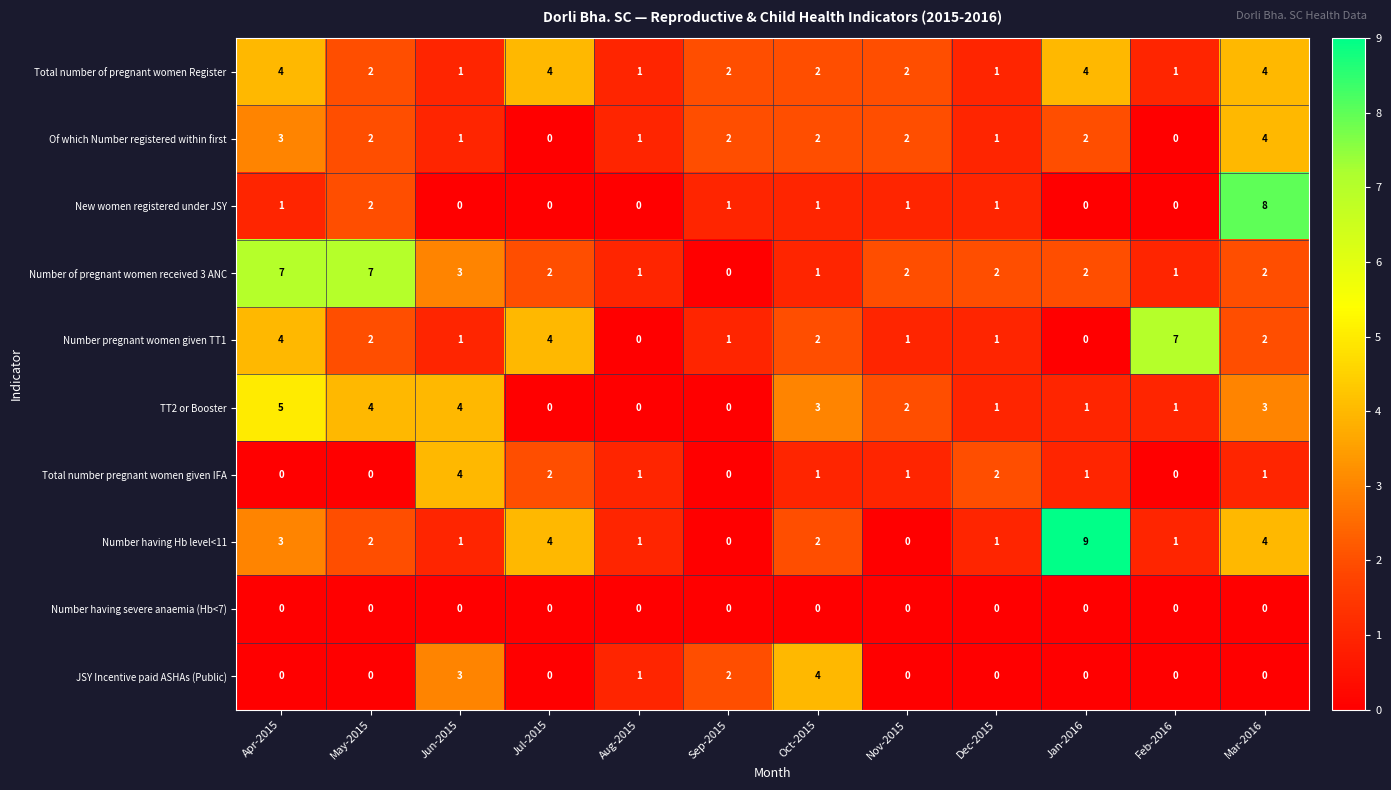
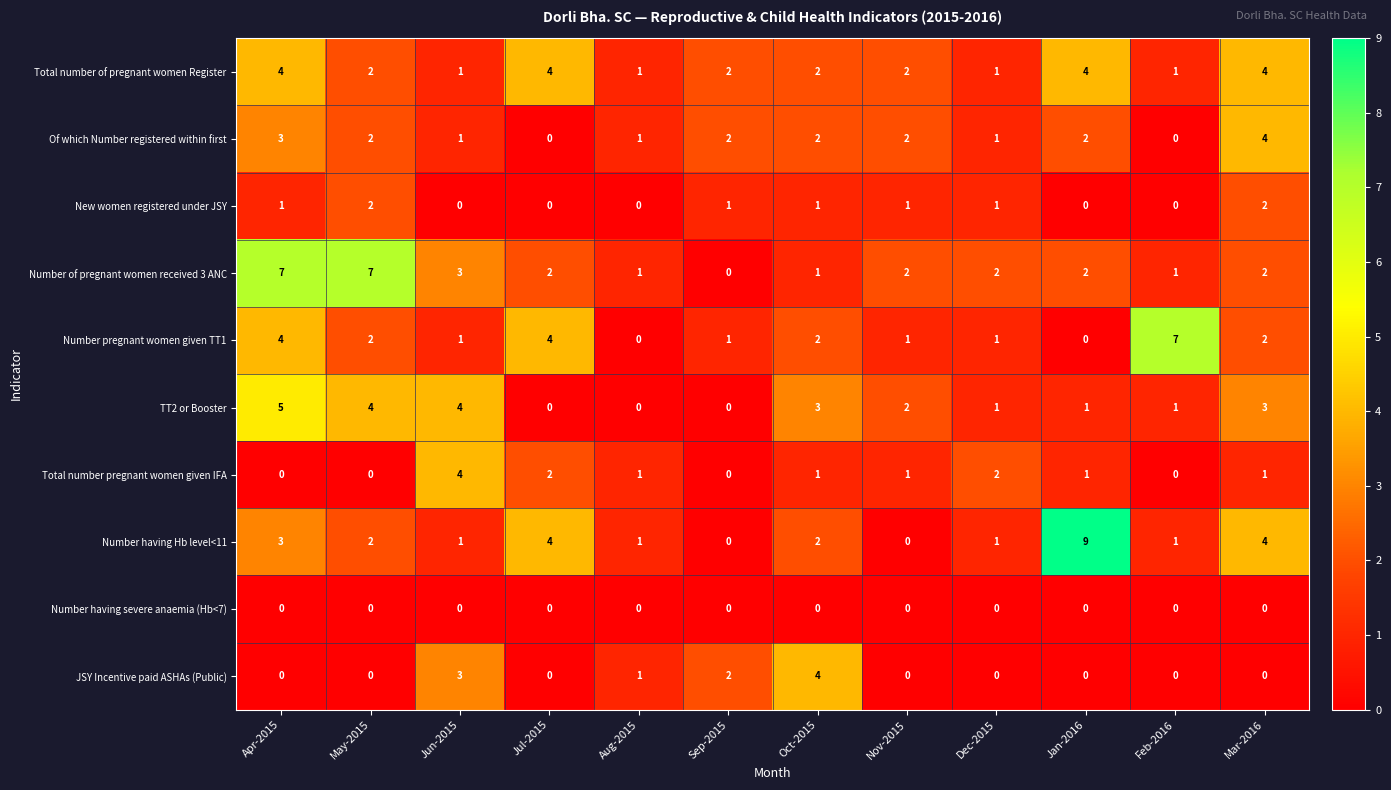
  {
    "Total number of pregnant women Register": {
      "Apr-2015": 4,
      "May-2015": 2,
      "Jun-2015": 1,
      "Jul-2015": 4,
      "Aug-2015": 1,
      "Sep-2015": 2,
      "Oct-2015": 2,
      "Nov-2015": 2,
      "Dec-2015": 1,
      "Jan-2016": 4,
      "Feb-2016": 1,
      "Mar-2016": 4
    },
    "Of which Number registered within first": {
      "Apr-2015": 3,
      "May-2015": 2,
      "Jun-2015": 1,
      "Jul-2015": 0,
      "Aug-2015": 1,
      "Sep-2015": 2,
      "Oct-2015": 2,
      "Nov-2015": 2,
      "Dec-2015": 1,
      "Jan-2016": 2,
      "Feb-2016": 0,
      "Mar-2016": 4
    },
    "New women registered under JSY": {
      "Apr-2015": 1,
      "May-2015": 2,
      "Jun-2015": 0,
      "Jul-2015": 0,
      "Aug-2015": 0,
      "Sep-2015": 1,
      "Oct-2015": 1,
      "Nov-2015": 1,
      "Dec-2015": 1,
      "Jan-2016": 0,
      "Feb-2016": 0,
-     "Mar-2016": 8
+     "Mar-2016": 2
    },
    "Number of pregnant women received 3 ANC": {
      "Apr-2015": 7,
      "May-2015": 7,
      "Jun-2015": 3,
      "Jul-2015": 2,
      "Aug-2015": 1,
      "Sep-2015": 0,
      "Oct-2015": 1,
      "Nov-2015": 2,
      "Dec-2015": 2,
      "Jan-2016": 2,
      "Feb-2016": 1,
      "Mar-2016": 2
    },
    "Number pregnant women given TT1": {
      "Apr-2015": 4,
      "May-2015": 2,
      "Jun-2015": 1,
      "Jul-2015": 4,
      "Aug-2015": 0,
      "Sep-2015": 1,
      "Oct-2015": 2,
      "Nov-2015": 1,
      "Dec-2015": 1,
      "Jan-2016": 0,
      "Feb-2016": 7,
      "Mar-2016": 2
    },
    "TT2 or Booster": {
      "Apr-2015": 5,
      "May-2015": 4,
      "Jun-2015": 4,
      "Jul-2015": 0,
      "Aug-2015": 0,
      "Sep-2015": 0,
      "Oct-2015": 3,
      "Nov-2015": 2,
      "Dec-2015": 1,
      "Jan-2016": 1,
      "Feb-2016": 1,
      "Mar-2016": 3
    },
    "Total number pregnant women given IFA": {
      "Apr-2015": 0,
      "May-2015": 0,
      "Jun-2015": 4,
      "Jul-2015": 2,
      "Aug-2015": 1,
      "Sep-2015": 0,
      "Oct-2015": 1,
      "Nov-2015": 1,
      "Dec-2015": 2,
      "Jan-2016": 1,
      "Feb-2016": 0,
      "Mar-2016": 1
    },
    "Number having Hb level<11": {
      "Apr-2015": 3,
      "May-2015": 2,
      "Jun-2015": 1,
      "Jul-2015": 4,
      "Aug-2015": 1,
      "Sep-2015": 0,
      "Oct-2015": 2,
      "Nov-2015": 0,
      "Dec-2015": 1,
      "Jan-2016": 9,
      "Feb-2016": 1,
      "Mar-2016": 4
    },
    "Number having severe anaemia (Hb<7)": {
      "Apr-2015": 0,
      "May-2015": 0,
      "Jun-2015": 0,
      "Jul-2015": 0,
      "Aug-2015": 0,
      "Sep-2015": 0,
      "Oct-2015": 0,
      "Nov-2015": 0,
      "Dec-2015": 0,
      "Jan-2016": 0,
      "Feb-2016": 0,
      "Mar-2016": 0
    },
    "JSY Incentive paid ASHAs (Public)": {
      "Apr-2015": 0,
      "May-2015": 0,
      "Jun-2015": 3,
      "Jul-2015": 0,
      "Aug-2015": 1,
      "Sep-2015": 2,
      "Oct-2015": 4,
      "Nov-2015": 0,
      "Dec-2015": 0,
      "Jan-2016": 0,
      "Feb-2016": 0,
      "Mar-2016": 0
    }
  }
